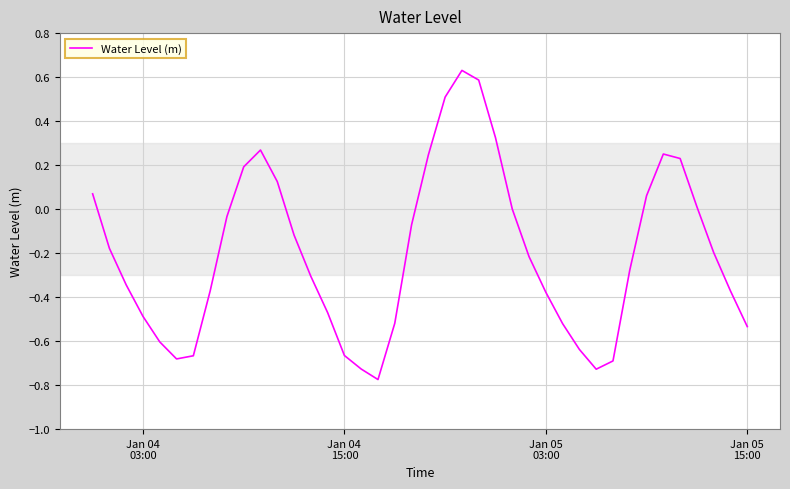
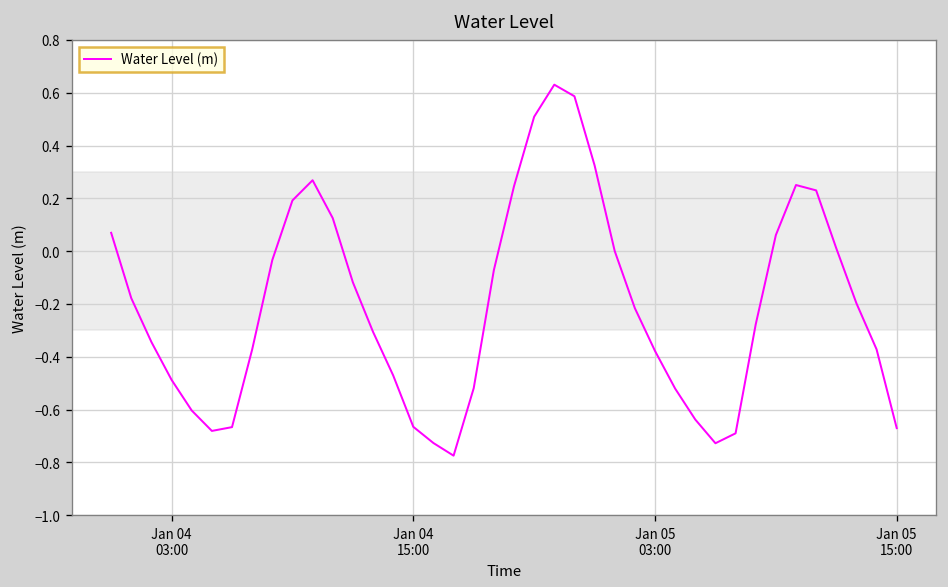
  {
    "Jan 04 03:00": -0.49,
    "Jan 04 15:00": -0.67,
    "Jan 05 03:00": -0.38,
-   "Jan 05 15:00": -0.53
+   "Jan 05 15:00": -0.67
  }
